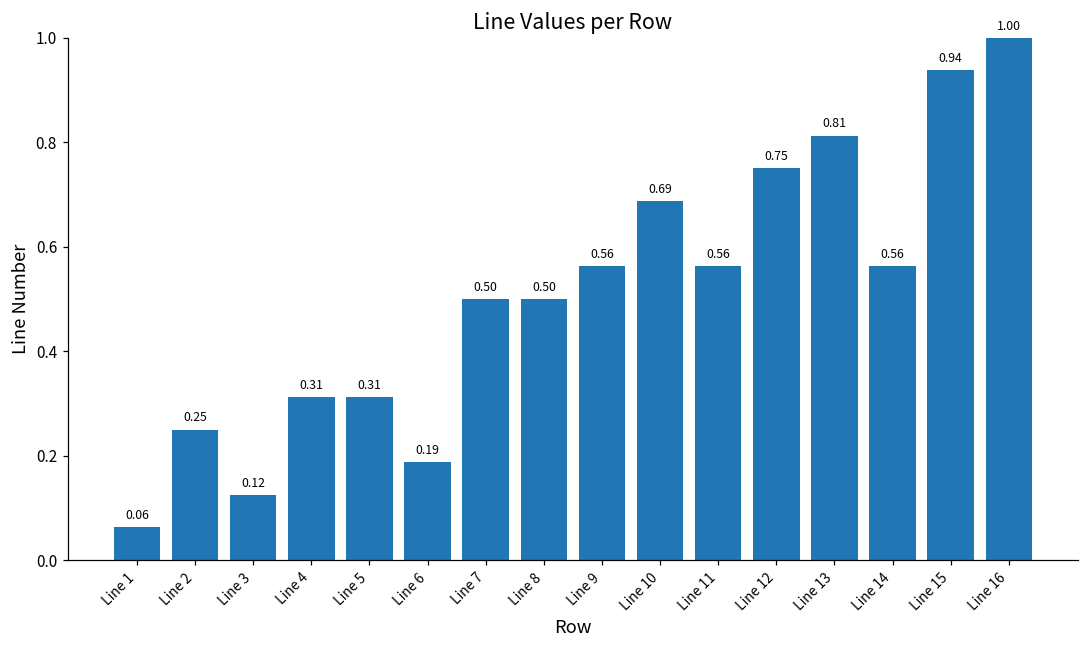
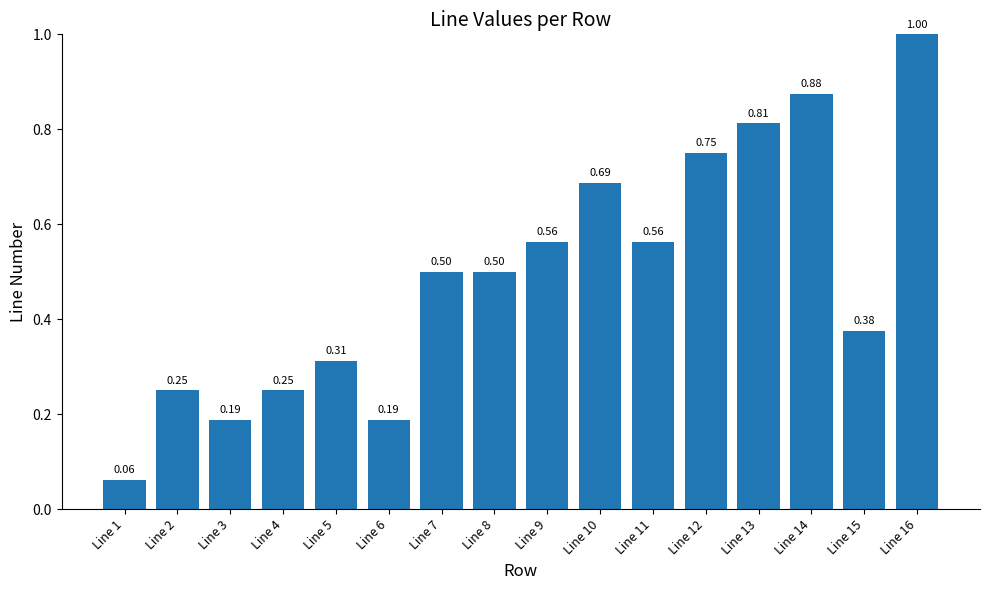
  {
    "Line 1": 0.06,
    "Line 2": 0.25,
-   "Line 3": 0.12,
-   "Line 4": 0.31,
+   "Line 3": 0.19,
+   "Line 4": 0.25,
    "Line 5": 0.31,
    "Line 6": 0.19,
    "Line 7": 0.50,
    "Line 8": 0.50,
    "Line 9": 0.56,
    "Line 10": 0.69,
    "Line 11": 0.56,
    "Line 12": 0.75,
    "Line 13": 0.81,
-   "Line 14": 0.56,
-   "Line 15": 0.94,
+   "Line 14": 0.88,
+   "Line 15": 0.38,
    "Line 16": 1.00
  }
